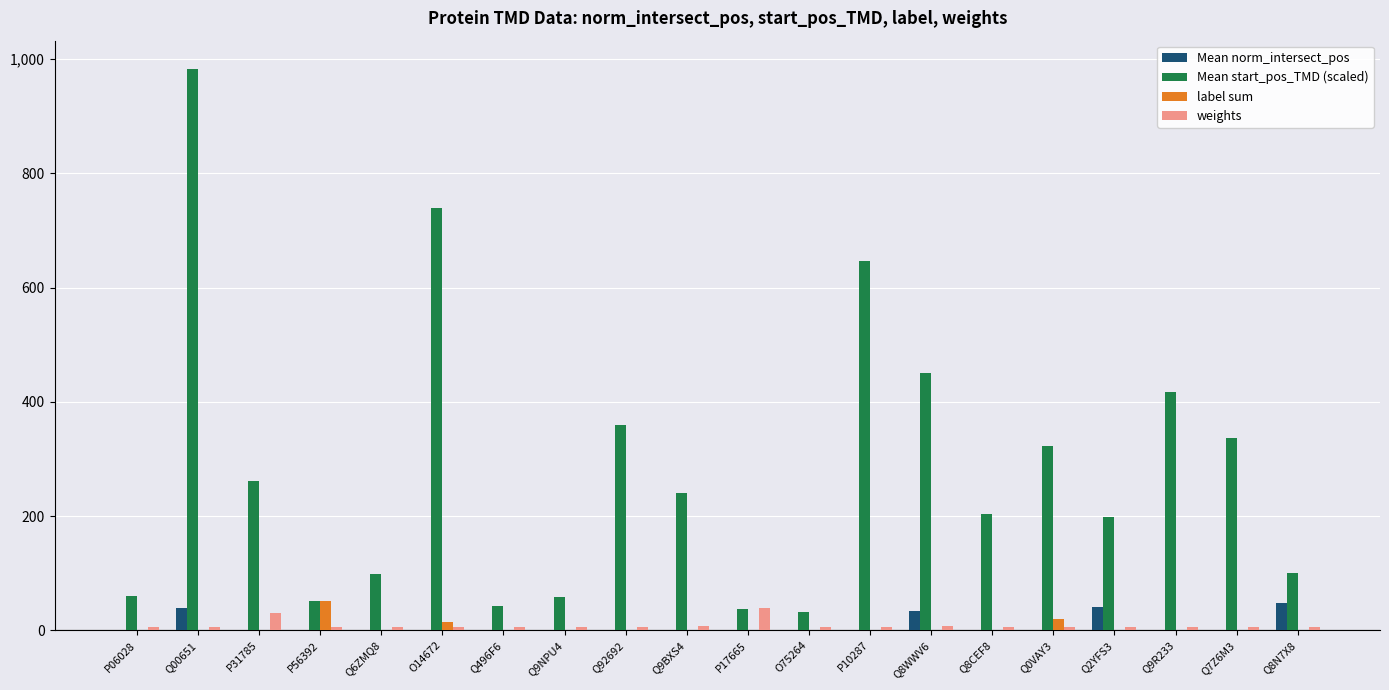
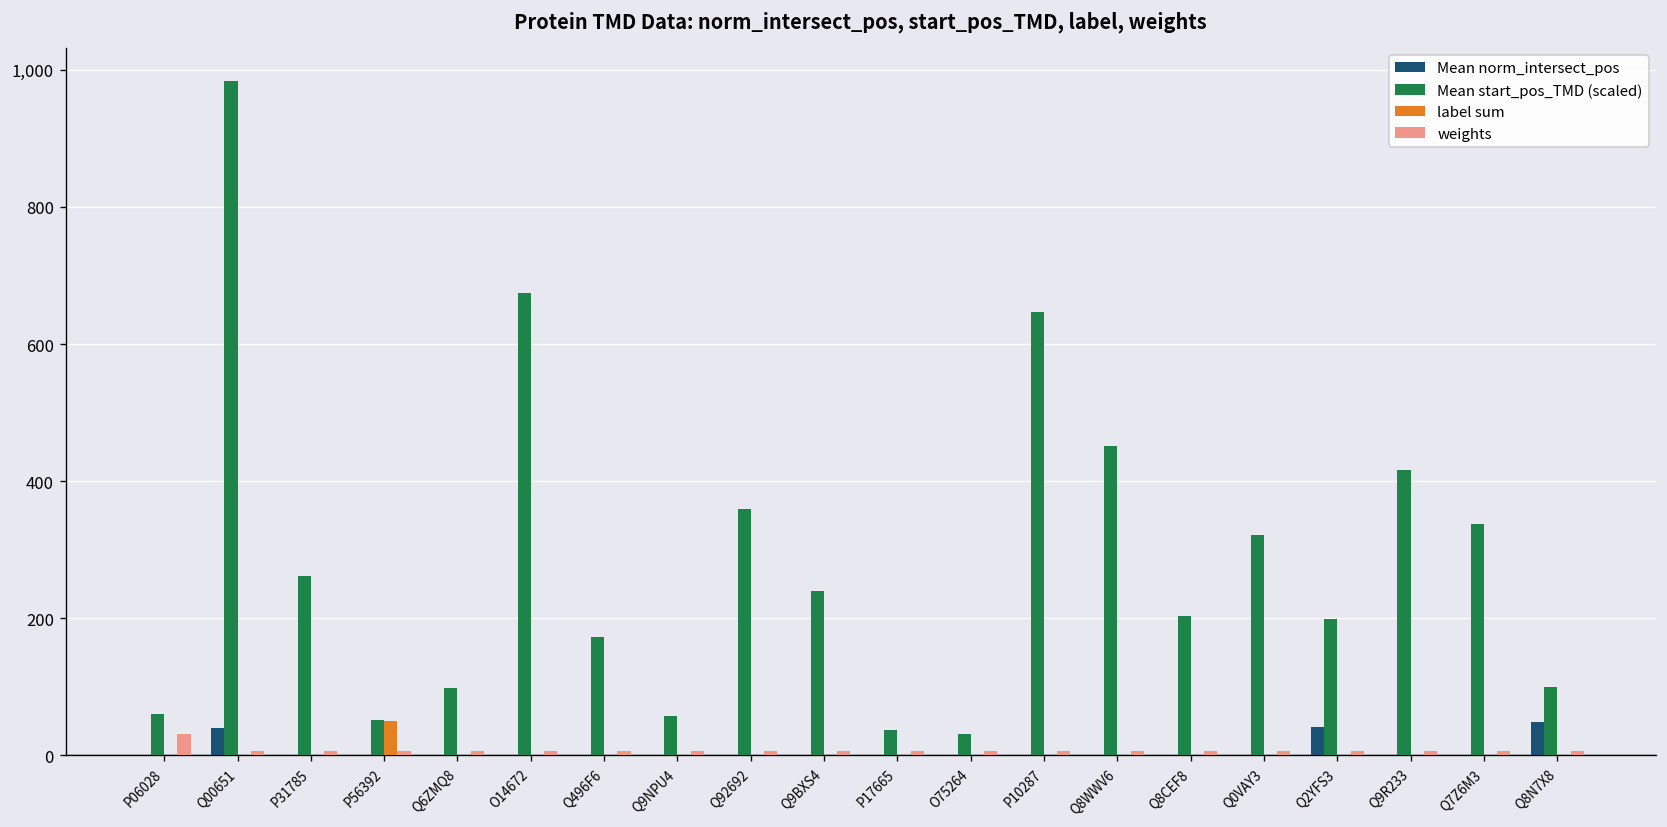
  {
    "Mean norm_intersect_pos": {
      "Q00651": 40,
-     "Q8WWV6": 30,
+     "Q8WWV6": 0,
      "Q2YFS3": 40,
      "Q8N7X8": 50
    },
    "Mean start_pos_TMD (scaled)": {
      "P06028": 60,
      "Q00651": 980,
      "P31785": 260,
      "P56392": 50,
      "Q6ZMQ8": 100,
-     "O14672": 740,
-     "Q496F6": 40,
+     "O14672": 680,
+     "Q496F6": 170,
      "Q9NPU4": 60,
      "Q92692": 360,
      "Q9BXS4": 240,
      "P17665": 40,
      "O75264": 30,
      "P10287": 650,
      "Q8WWV6": 450,
      "Q8CEF8": 200,
      "Q0VAY3": 320,
      "Q2YFS3": 200,
      "Q9R233": 420,
      "Q7Z6M3": 340,
      "Q8N7X8": 100
    },
    "label sum": {
      "P06028": 0,
      "Q00651": 0,
      "P31785": 0,
      "P56392": 50,
      "Q6ZMQ8": 0,
-     "O14672": 20,
+     "O14672": 0,
      "Q496F6": 0,
      "Q9NPU4": 0,
      "Q92692": 0,
      "P17665": 0,
      "O75264": 0,
      "P10287": 0,
      "Q8CEF8": 0,
-     "Q0VAY3": 20,
+     "Q0VAY3": 0,
      "Q2YFS3": 0,
      "Q7Z6M3": 0,
      "Q8N7X8": 0
    },
    "weights": {
-     "P06028": 10,
+     "P06028": 30,
      "Q00651": 10,
-     "P31785": 30,
+     "P31785": 10,
      "P56392": 10,
      "Q6ZMQ8": 10,
      "O14672": 10,
      "Q496F6": 10,
      "Q9NPU4": 10,
      "Q92692": 10,
      "Q9BXS4": 10,
-     "P17665": 40,
+     "P17665": 10,
      "O75264": 10,
      "P10287": 10,
      "Q8WWV6": 10,
      "Q8CEF8": 10,
      "Q0VAY3": 10,
      "Q2YFS3": 10,
      "Q9R233": 10,
      "Q7Z6M3": 10,
      "Q8N7X8": 10
    }
  }
